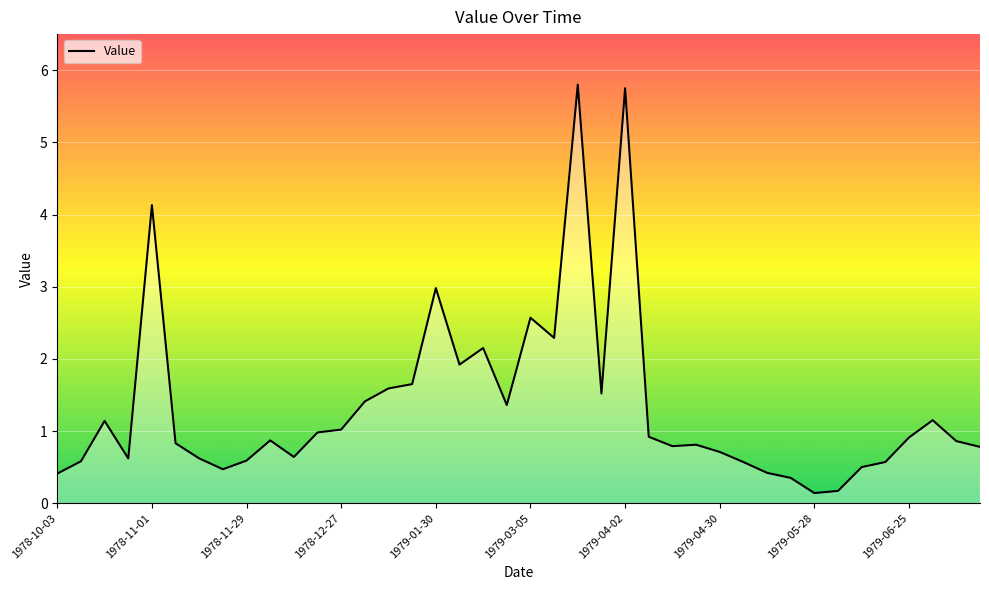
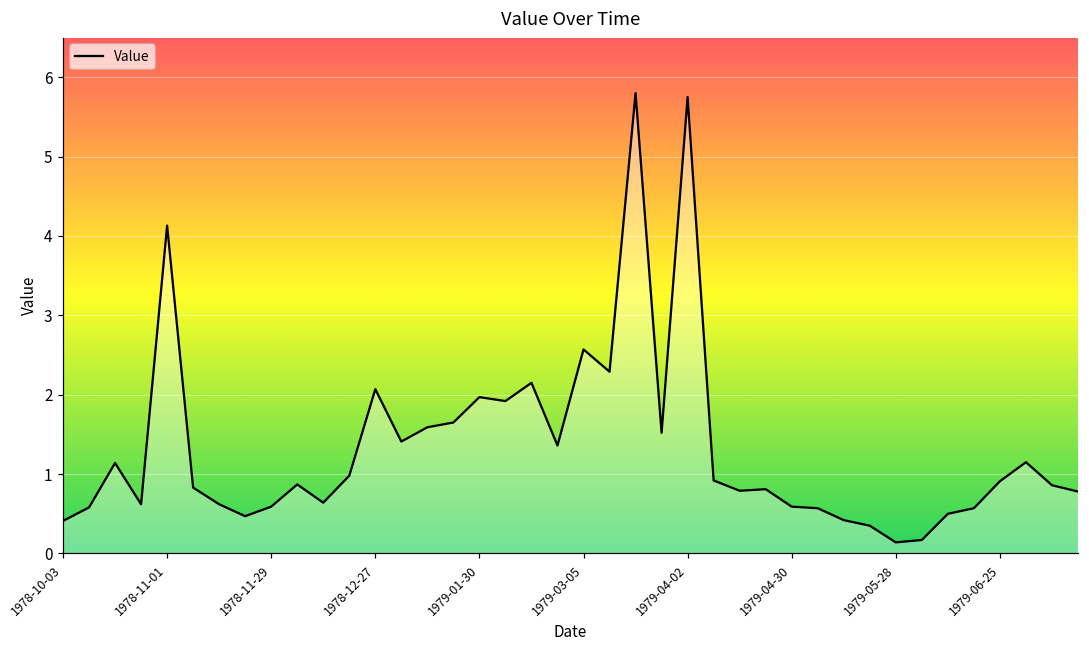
  {
    "1978-10-03": 0.4,
    "1978-11-01": 4.1,
    "1978-11-29": 0.6,
-   "1978-12-27": 1.0,
-   "1979-01-30": 3.0,
+   "1978-12-27": 2.1,
+   "1979-01-30": 2.0,
    "1979-03-05": 2.6,
    "1979-04-02": 5.8,
-   "1979-04-30": 0.7,
+   "1979-04-30": 0.6,
    "1979-05-28": 0.1,
    "1979-06-25": 0.9
  }
